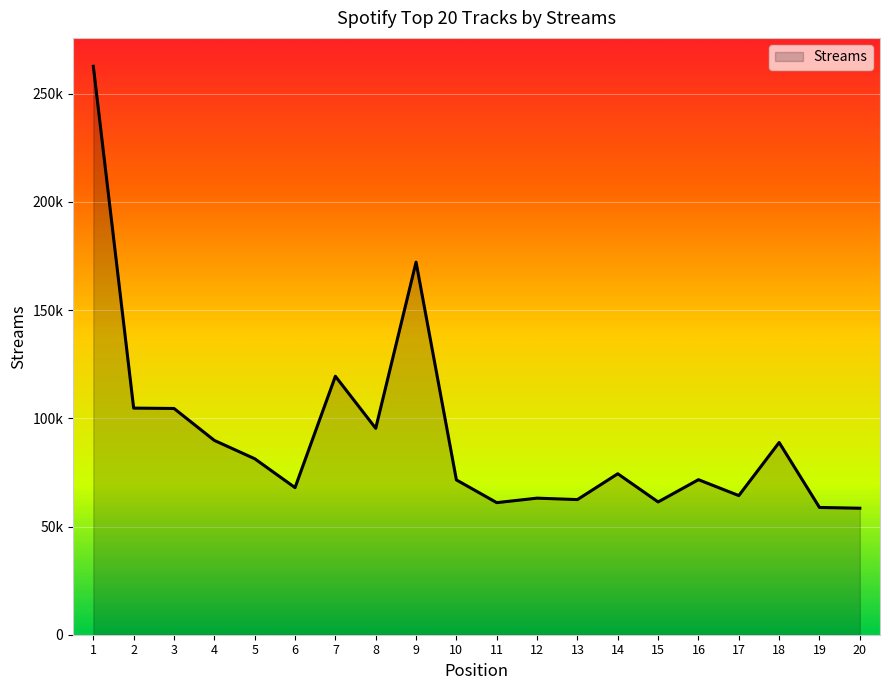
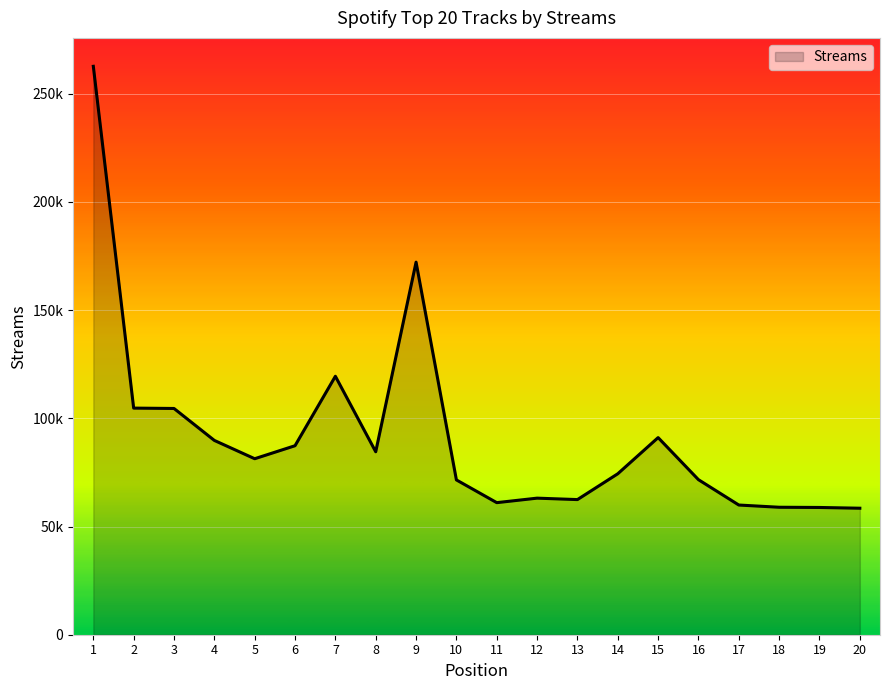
  {
    "1": 263000,
    "2": 105000,
    "3": 105000,
    "4": 90000,
    "5": 81000,
-   "6": 68000,
+   "6": 87000,
    "7": 119000,
-   "8": 95000,
+   "8": 85000,
    "9": 172000,
    "10": 72000,
    "11": 61000,
    "12": 63000,
    "13": 62000,
    "14": 74000,
-   "15": 61000,
+   "15": 91000,
    "16": 72000,
-   "17": 64000,
-   "18": 89000,
+   "17": 60000,
+   "18": 59000,
    "19": 59000,
    "20": 58000
  }
